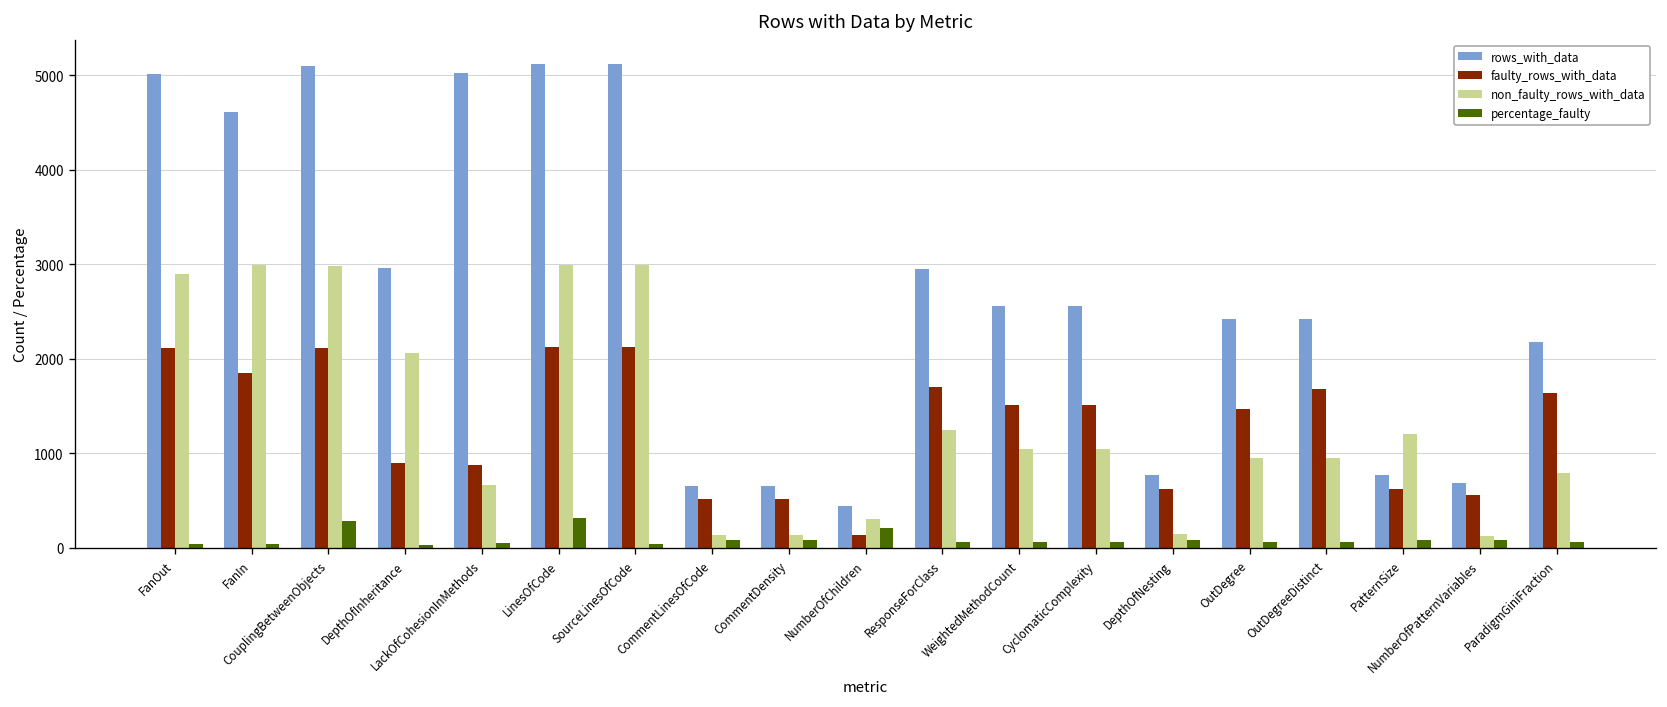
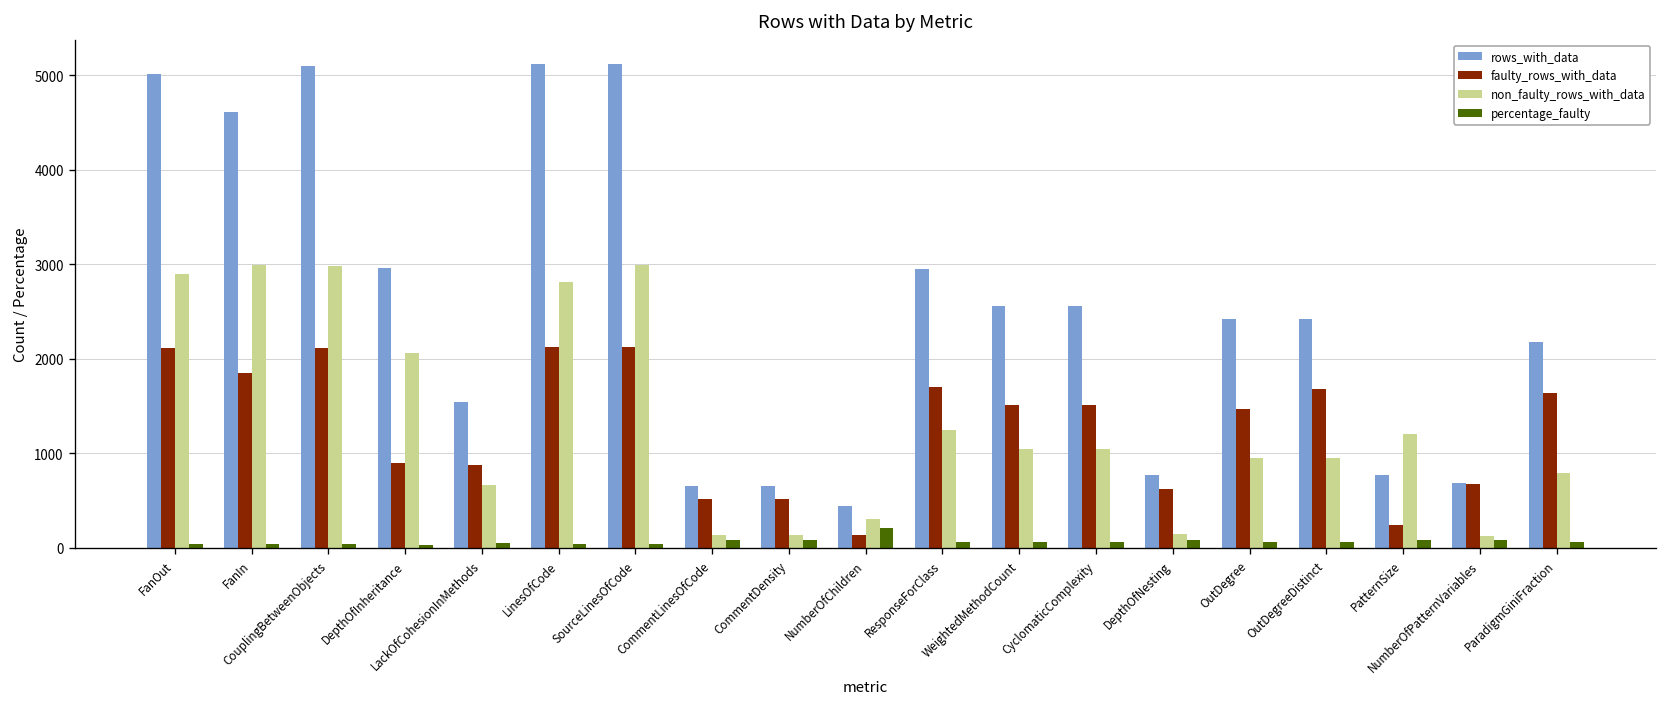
  {
    "rows_with_data": {
      "FanOut": 5000,
      "FanIn": 4600,
      "CouplingBetweenObjects": 5100,
      "DepthOfInheritance": 3000,
-     "LackOfCohesionInMethods": 5000,
+     "LackOfCohesionInMethods": 1500,
      "LinesOfCode": 5100,
      "SourceLinesOfCode": 5100,
      "CommentLinesOfCode": 700,
      "CommentDensity": 700,
      "NumberOfChildren": 400,
      "ResponseForClass": 2900,
      "WeightedMethodCount": 2600,
      "CyclomaticComplexity": 2600,
      "DepthOfNesting": 800,
      "OutDegree": 2400,
      "OutDegreeDistinct": 2400,
      "PatternSize": 800,
      "NumberOfPatternVariables": 700,
      "ParadigmGiniFraction": 2200
    },
    "faulty_rows_with_data": {
      "FanOut": 2100,
      "FanIn": 1900,
      "CouplingBetweenObjects": 2100,
      "DepthOfInheritance": 900,
      "LackOfCohesionInMethods": 900,
      "LinesOfCode": 2100,
      "SourceLinesOfCode": 2100,
      "CommentLinesOfCode": 500,
      "CommentDensity": 500,
      "NumberOfChildren": 100,
      "ResponseForClass": 1700,
      "WeightedMethodCount": 1500,
      "CyclomaticComplexity": 1500,
      "DepthOfNesting": 600,
      "OutDegree": 1500,
      "OutDegreeDistinct": 1700,
-     "PatternSize": 600,
-     "NumberOfPatternVariables": 600,
+     "PatternSize": 200,
+     "NumberOfPatternVariables": 700,
      "ParadigmGiniFraction": 1600
    },
    "non_faulty_rows_with_data": {
      "FanOut": 2900,
      "FanIn": 3000,
      "CouplingBetweenObjects": 3000,
      "DepthOfInheritance": 2100,
      "LackOfCohesionInMethods": 700,
-     "LinesOfCode": 3000,
+     "LinesOfCode": 2800,
      "SourceLinesOfCode": 3000,
      "CommentLinesOfCode": 100,
      "CommentDensity": 100,
      "NumberOfChildren": 300,
      "ResponseForClass": 1200,
      "WeightedMethodCount": 1000,
      "CyclomaticComplexity": 1000,
      "DepthOfNesting": 100,
      "OutDegree": 900,
      "OutDegreeDistinct": 900,
      "PatternSize": 1200,
      "NumberOfPatternVariables": 100,
      "ParadigmGiniFraction": 800
    },
    "percentage_faulty": {
      "FanOut": 0,
      "FanIn": 0,
-     "CouplingBetweenObjects": 300,
+     "CouplingBetweenObjects": 0,
      "LackOfCohesionInMethods": 100,
-     "LinesOfCode": 300,
+     "LinesOfCode": 0,
      "SourceLinesOfCode": 0,
      "CommentLinesOfCode": 100,
      "CommentDensity": 100,
      "NumberOfChildren": 200,
      "ResponseForClass": 100,
      "WeightedMethodCount": 100,
      "CyclomaticComplexity": 100,
      "DepthOfNesting": 100,
      "OutDegree": 100,
      "OutDegreeDistinct": 100,
      "PatternSize": 100,
      "NumberOfPatternVariables": 100,
      "ParadigmGiniFraction": 100
    }
  }
